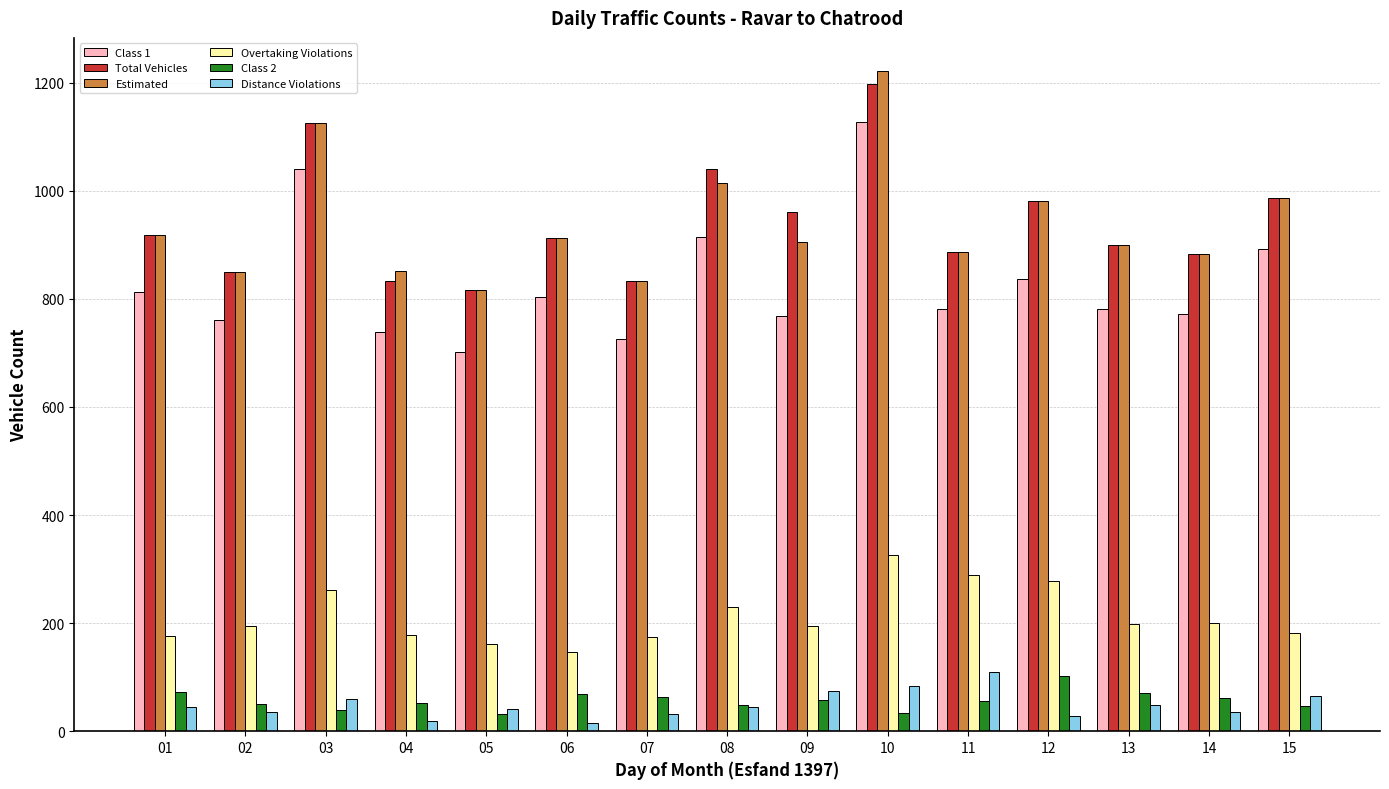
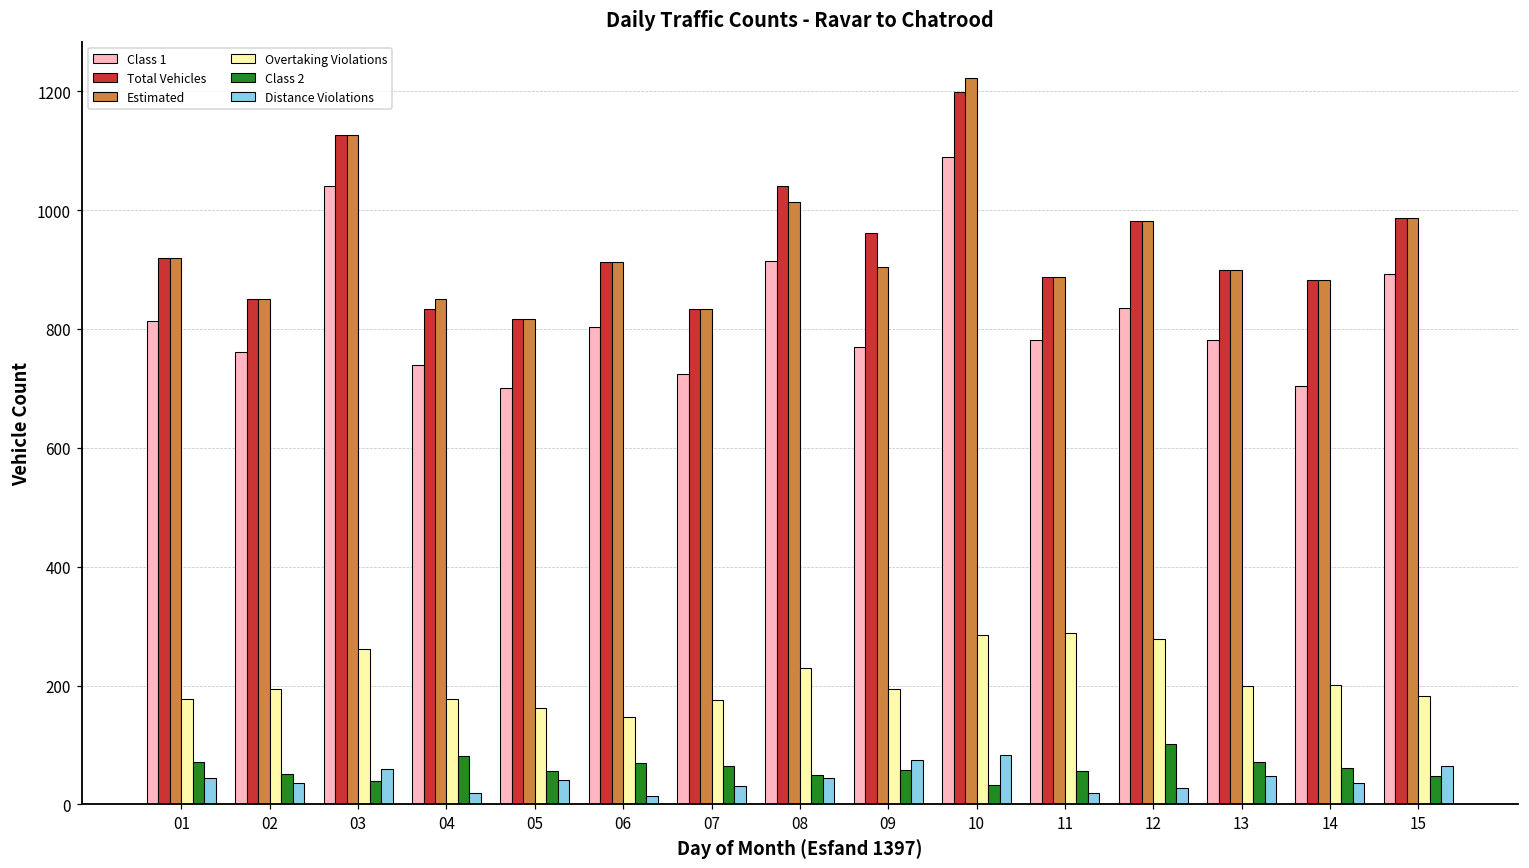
  {
    "Class 1": {
      "01": 810,
      "02": 760,
      "03": 1040,
      "04": 740,
      "05": 700,
      "06": 800,
      "07": 730,
      "08": 910,
      "09": 770,
-     "10": 1130,
+     "10": 1090,
      "11": 780,
      "12": 840,
      "13": 780,
-     "14": 770,
+     "14": 700,
      "15": 890
    },
    "Total Vehicles": {
      "01": 920,
      "02": 850,
      "03": 1130,
      "04": 830,
      "05": 820,
      "06": 910,
      "07": 830,
      "08": 1040,
      "09": 960,
      "10": 1200,
      "11": 890,
      "12": 980,
      "13": 900,
      "14": 880,
      "15": 990
    },
    "Estimated": {
      "01": 920,
      "02": 850,
      "03": 1130,
      "04": 850,
      "05": 820,
      "06": 910,
      "07": 830,
      "08": 1010,
      "09": 910,
      "10": 1220,
      "11": 890,
      "12": 980,
      "13": 900,
      "14": 880,
      "15": 990
    },
    "Overtaking Violations": {
      "01": 180,
      "02": 200,
      "03": 260,
      "04": 180,
      "05": 160,
      "06": 150,
      "07": 180,
      "08": 230,
      "09": 190,
-     "10": 330,
+     "10": 290,
      "11": 290,
      "12": 280,
      "13": 200,
      "14": 200,
      "15": 180
    },
    "Class 2": {
      "01": 70,
      "02": 50,
      "03": 40,
-     "04": 50,
-     "05": 30,
+     "04": 80,
+     "05": 60,
      "06": 70,
      "07": 60,
      "08": 50,
      "09": 60,
      "10": 30,
      "11": 60,
      "12": 100,
      "13": 70,
      "14": 60,
      "15": 50
    },
    "Distance Violations": {
      "01": 40,
      "02": 40,
      "03": 60,
      "04": 20,
      "05": 40,
      "06": 20,
      "07": 30,
      "08": 40,
      "09": 80,
      "10": 80,
-     "11": 110,
+     "11": 20,
      "12": 30,
      "13": 50,
      "14": 40,
      "15": 70
    }
  }
